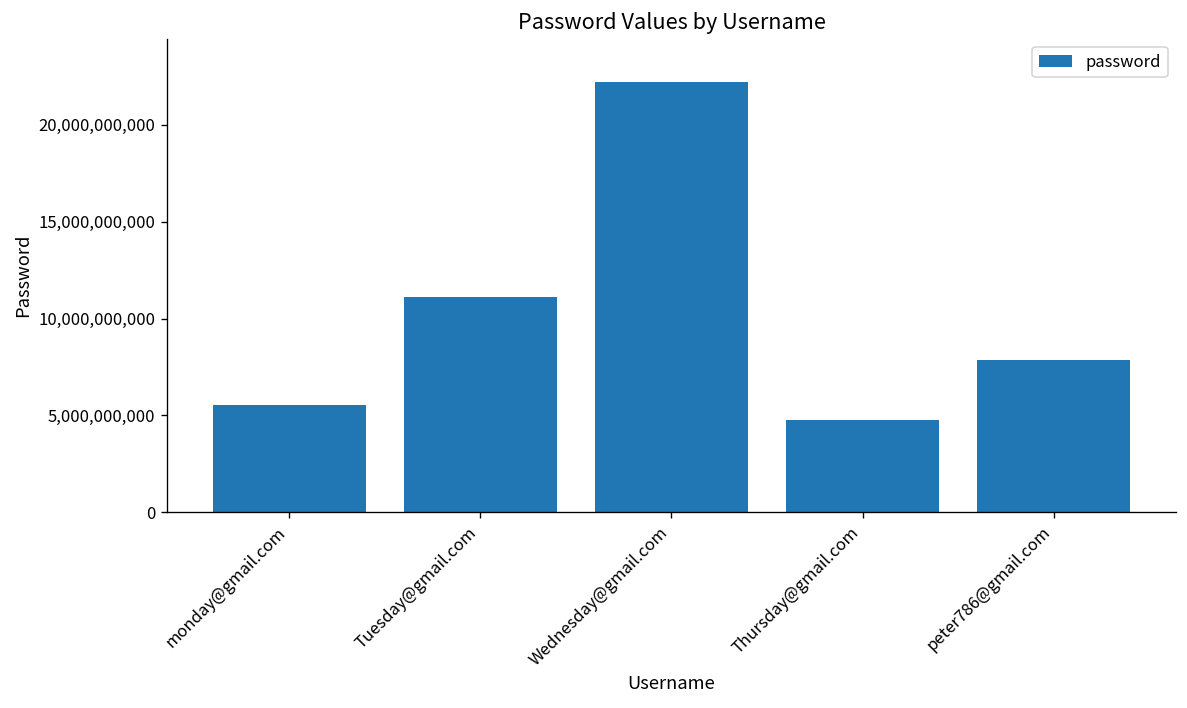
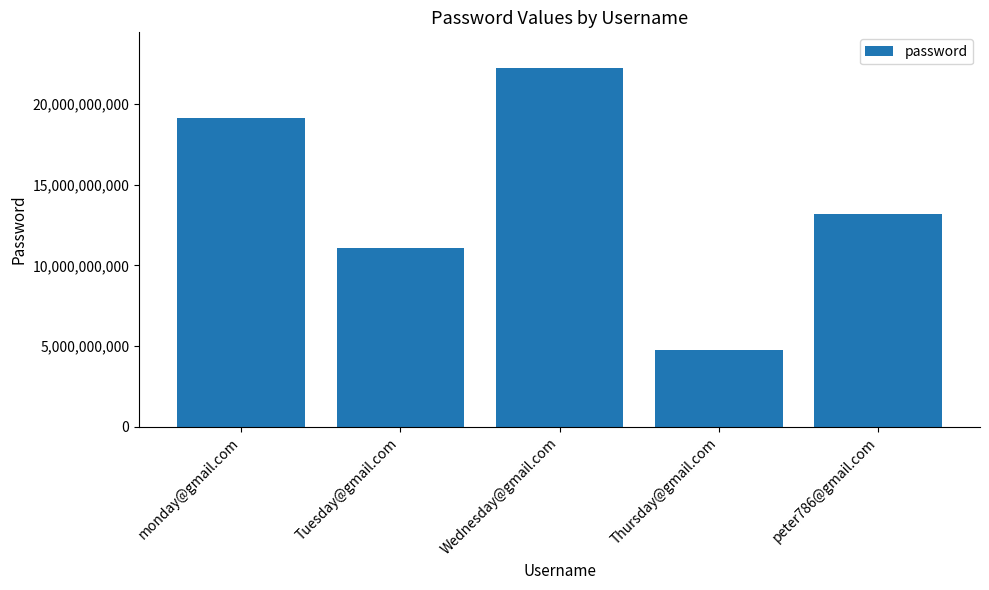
  {
-   "monday@gmail.com": "5,600,000,000",
+   "monday@gmail.com": "19,100,000,000",
    "Tuesday@gmail.com": "11,100,000,000",
    "Wednesday@gmail.com": "22,200,000,000",
    "Thursday@gmail.com": "4,800,000,000",
-   "peter786@gmail.com": "7,900,000,000"
+   "peter786@gmail.com": "13,200,000,000"
  }
